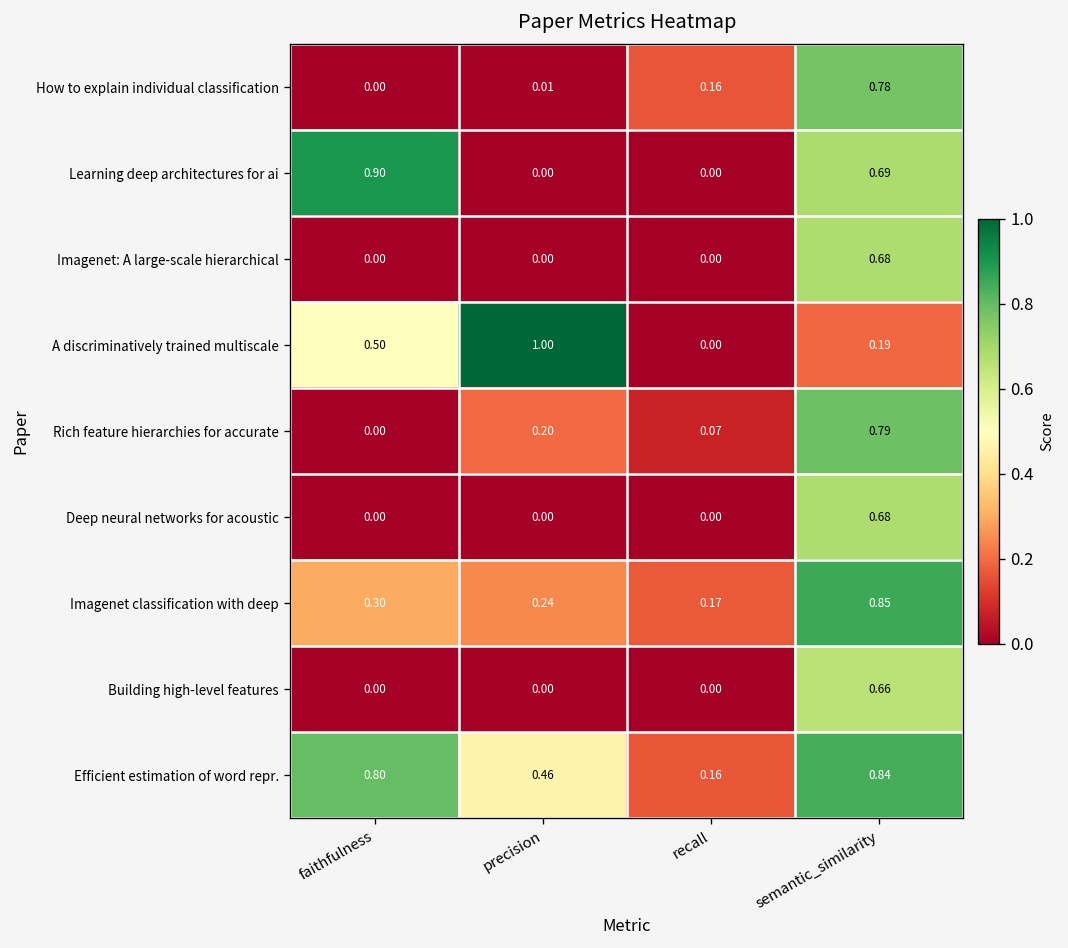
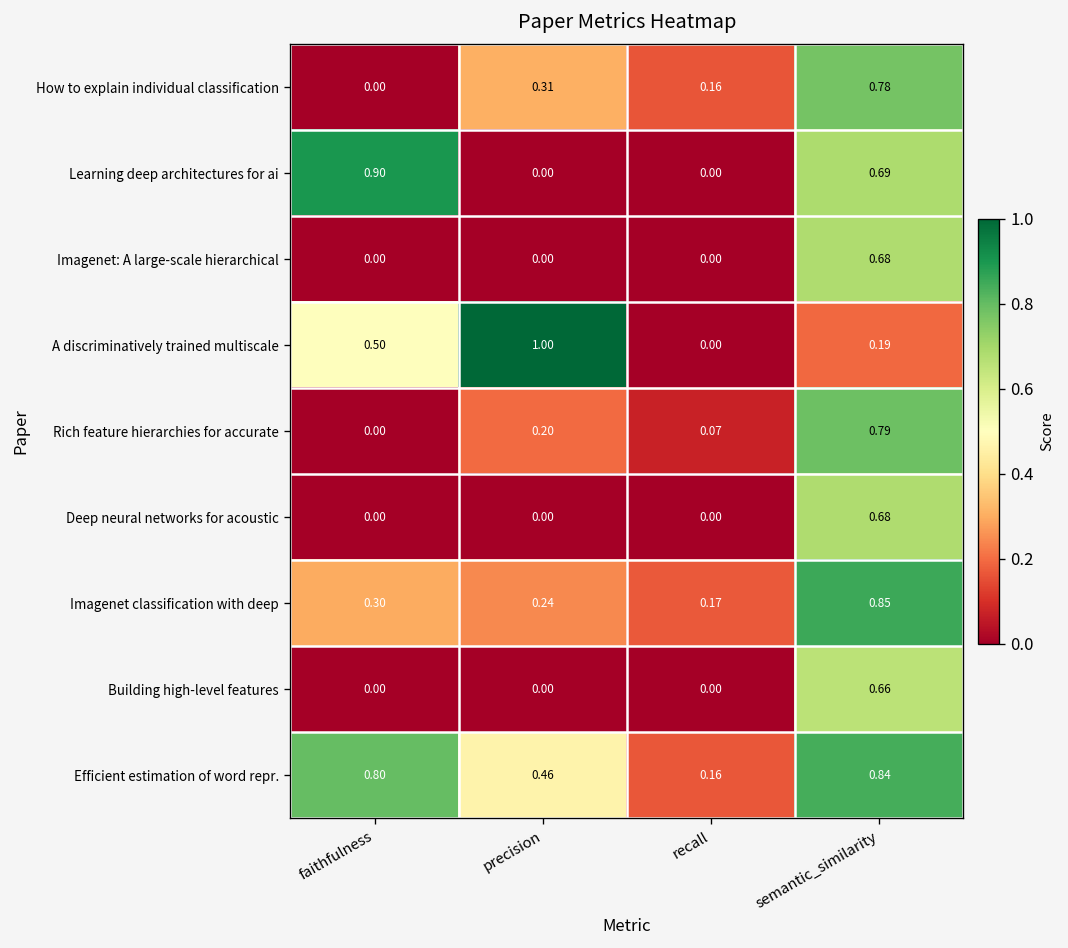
  {
    "How to explain individual classification": {
      "faithfulness": 0.00,
-     "precision": 0.01,
+     "precision": 0.31,
      "recall": 0.16,
      "semantic_similarity": 0.78
    },
    "Learning deep architectures for ai": {
      "faithfulness": 0.90,
      "precision": 0.00,
      "recall": 0.00,
      "semantic_similarity": 0.69
    },
    "Imagenet: A large-scale hierarchical": {
      "faithfulness": 0.00,
      "precision": 0.00,
      "recall": 0.00,
      "semantic_similarity": 0.68
    },
    "A discriminatively trained multiscale": {
      "faithfulness": 0.50,
      "precision": 1.00,
      "recall": 0.00,
      "semantic_similarity": 0.19
    },
    "Rich feature hierarchies for accurate": {
      "faithfulness": 0.00,
      "precision": 0.20,
      "recall": 0.07,
      "semantic_similarity": 0.79
    },
    "Deep neural networks for acoustic": {
      "faithfulness": 0.00,
      "precision": 0.00,
      "recall": 0.00,
      "semantic_similarity": 0.68
    },
    "Imagenet classification with deep": {
      "faithfulness": 0.30,
      "precision": 0.24,
      "recall": 0.17,
      "semantic_similarity": 0.85
    },
    "Building high-level features": {
      "faithfulness": 0.00,
      "precision": 0.00,
      "recall": 0.00,
      "semantic_similarity": 0.66
    },
    "Efficient estimation of word repr.": {
      "faithfulness": 0.80,
      "precision": 0.46,
      "recall": 0.16,
      "semantic_similarity": 0.84
    }
  }
